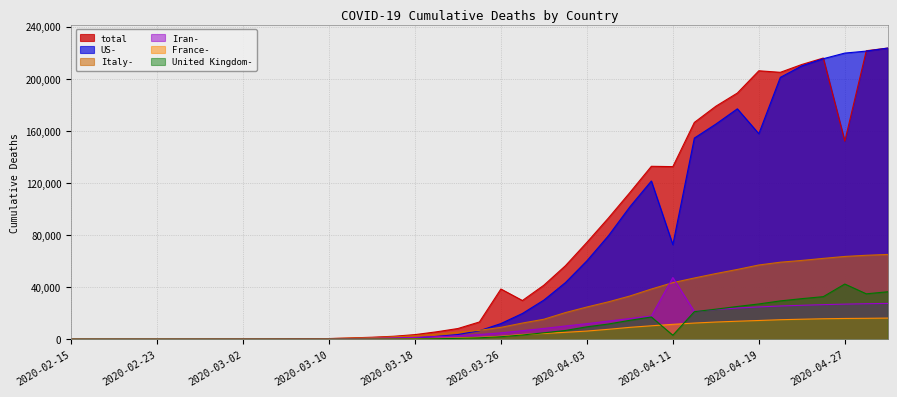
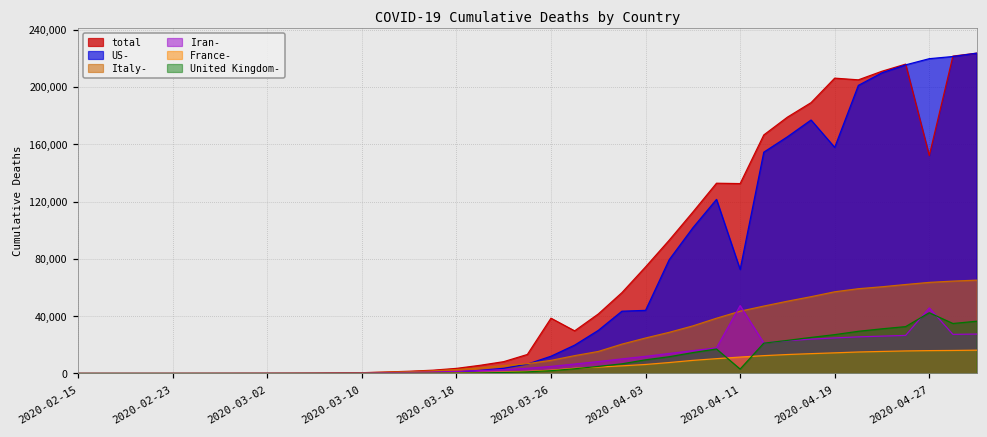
  {
    "total": {
      "2020-03-26": "39,000",
      "2020-04-03": "74,000",
      "2020-04-11": "133,000",
      "2020-04-19": "206,000",
      "2020-04-27": "152,000"
    },
    "US-": {
      "2020-03-26": "12,000",
-     "2020-04-03": "60,000",
+     "2020-04-03": "44,000",
      "2020-04-11": "73,000",
      "2020-04-19": "158,000",
      "2020-04-27": "220,000"
    },
    "Iran-": {
      "2020-03-26": "5,000",
      "2020-04-03": "12,000",
      "2020-04-11": "47,000",
      "2020-04-19": "25,000",
-     "2020-04-27": "27,000"
+     "2020-04-27": "46,000"
    },
    "United Kingdom-": {
      "2020-04-03": "10,000",
      "2020-04-11": "3,000",
      "2020-04-19": "27,000",
      "2020-04-27": "42,000"
    }
  }
